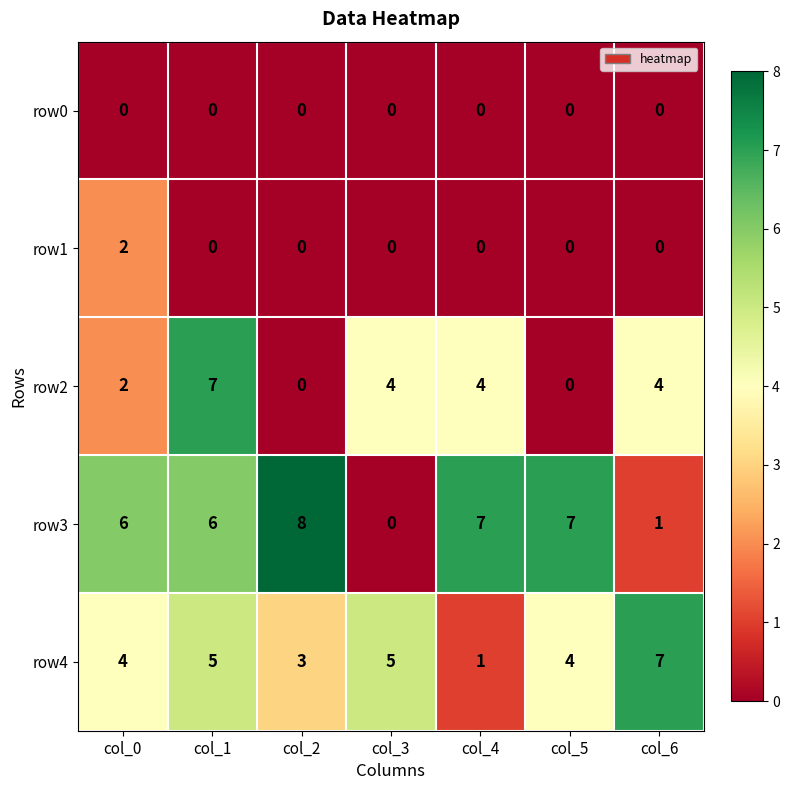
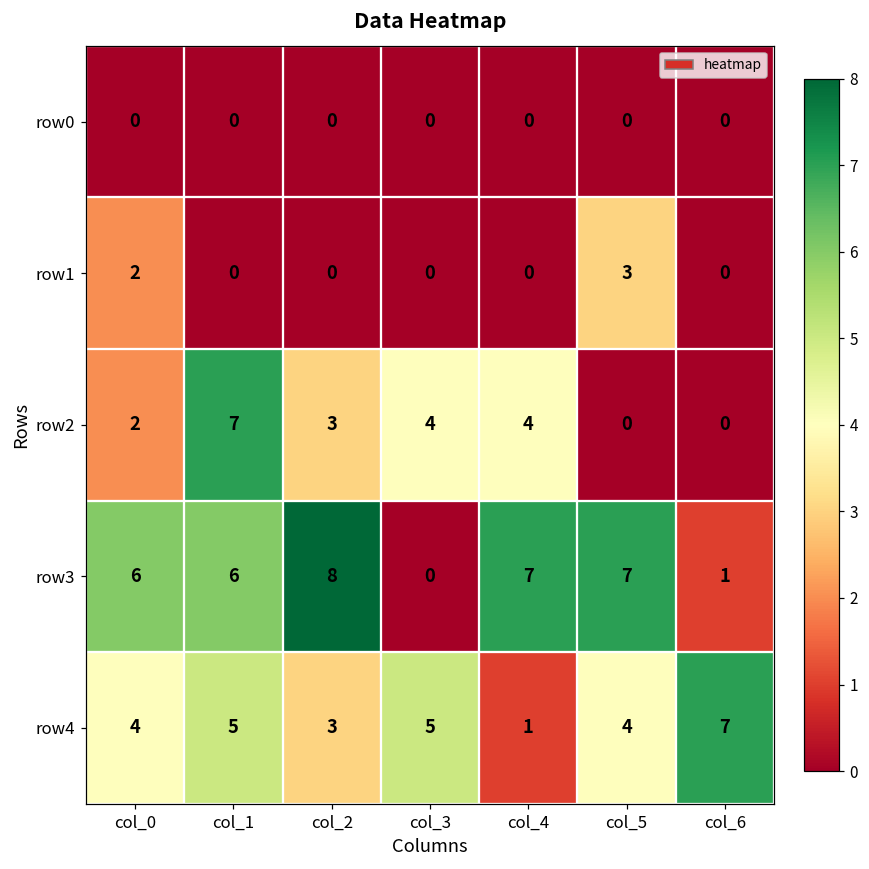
  {
    "row0": {
      "col_0": 0,
      "col_1": 0,
      "col_2": 0,
      "col_3": 0,
      "col_4": 0,
      "col_5": 0,
      "col_6": 0
    },
    "row1": {
      "col_0": 2,
      "col_1": 0,
      "col_2": 0,
      "col_3": 0,
      "col_4": 0,
-     "col_5": 0,
+     "col_5": 3,
      "col_6": 0
    },
    "row2": {
      "col_0": 2,
      "col_1": 7,
-     "col_2": 0,
+     "col_2": 3,
      "col_3": 4,
      "col_4": 4,
      "col_5": 0,
-     "col_6": 4
+     "col_6": 0
    },
    "row3": {
      "col_0": 6,
      "col_1": 6,
      "col_2": 8,
      "col_3": 0,
      "col_4": 7,
      "col_5": 7,
      "col_6": 1
    },
    "row4": {
      "col_0": 4,
      "col_1": 5,
      "col_2": 3,
      "col_3": 5,
      "col_4": 1,
      "col_5": 4,
      "col_6": 7
    }
  }
